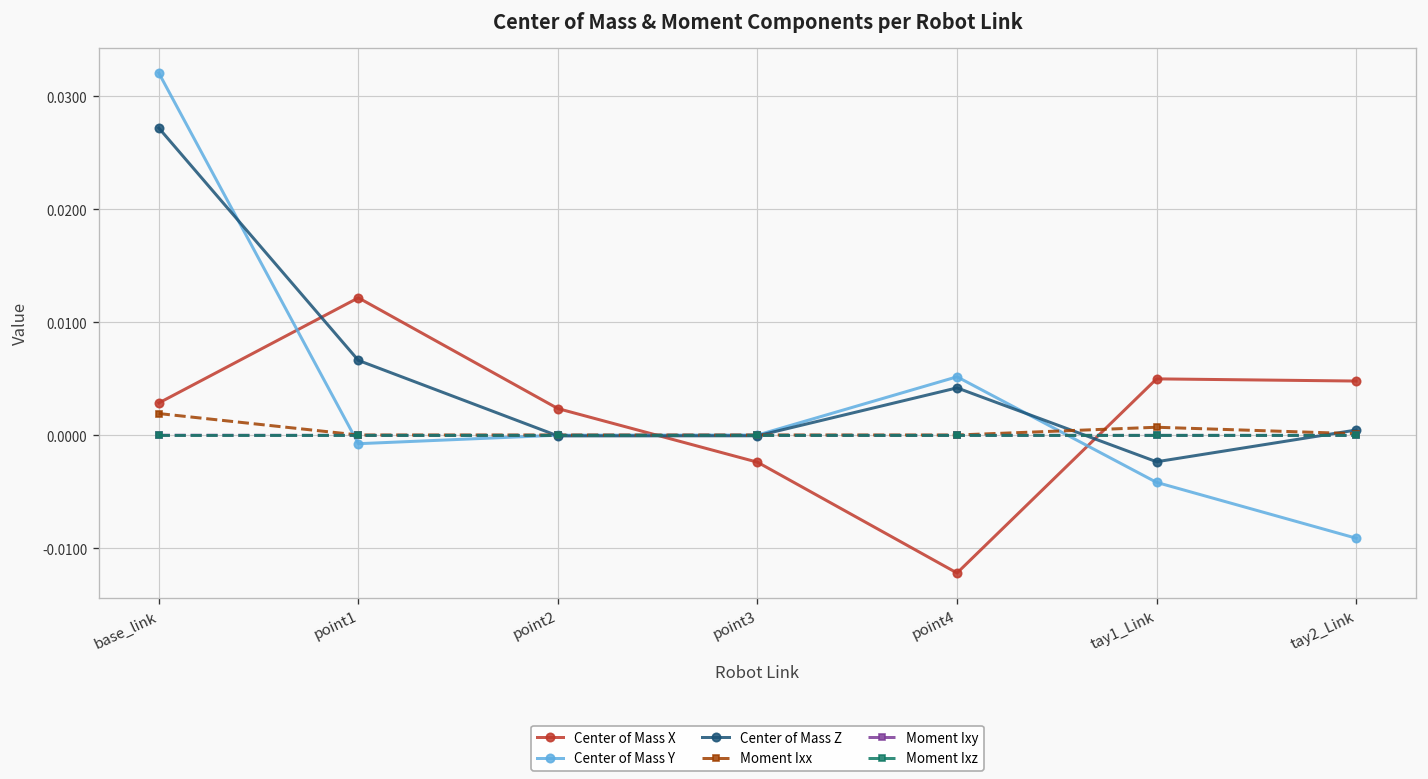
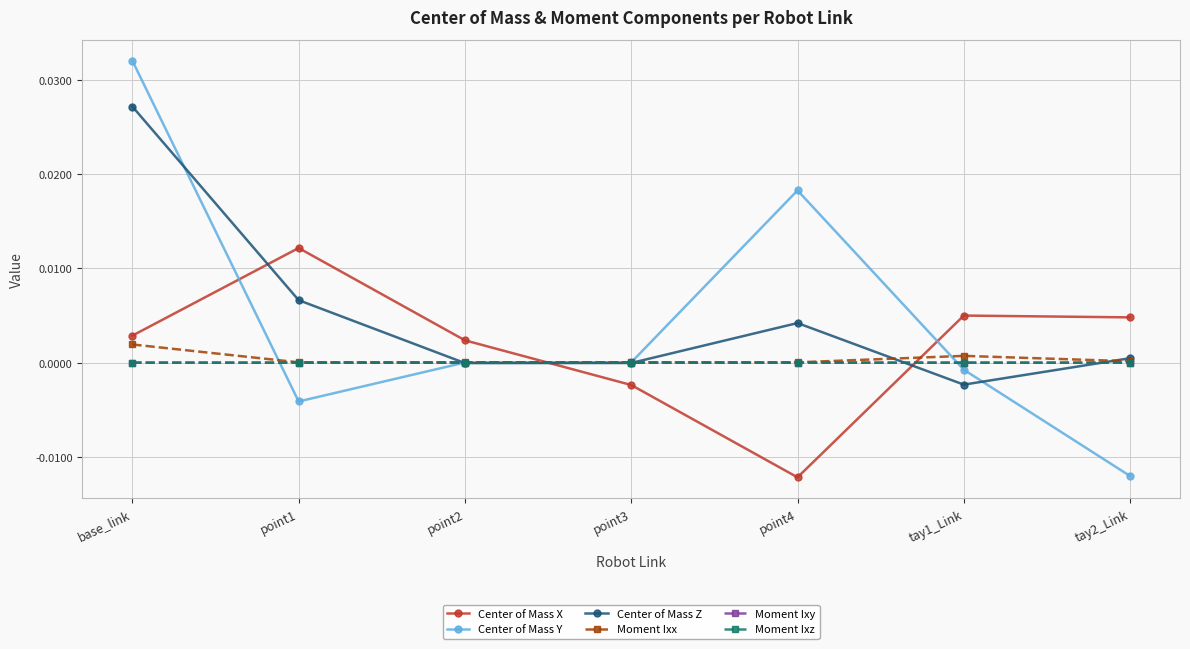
  {
    "Center of Mass Y": {
      "base_link": 0.032,
-     "point1": -0.001,
-     "point4": 0.005,
-     "tay1_Link": -0.004,
-     "tay2_Link": -0.009
+     "point1": -0.004,
+     "point4": 0.018,
+     "tay1_Link": -0.001,
+     "tay2_Link": -0.012
    }
  }
